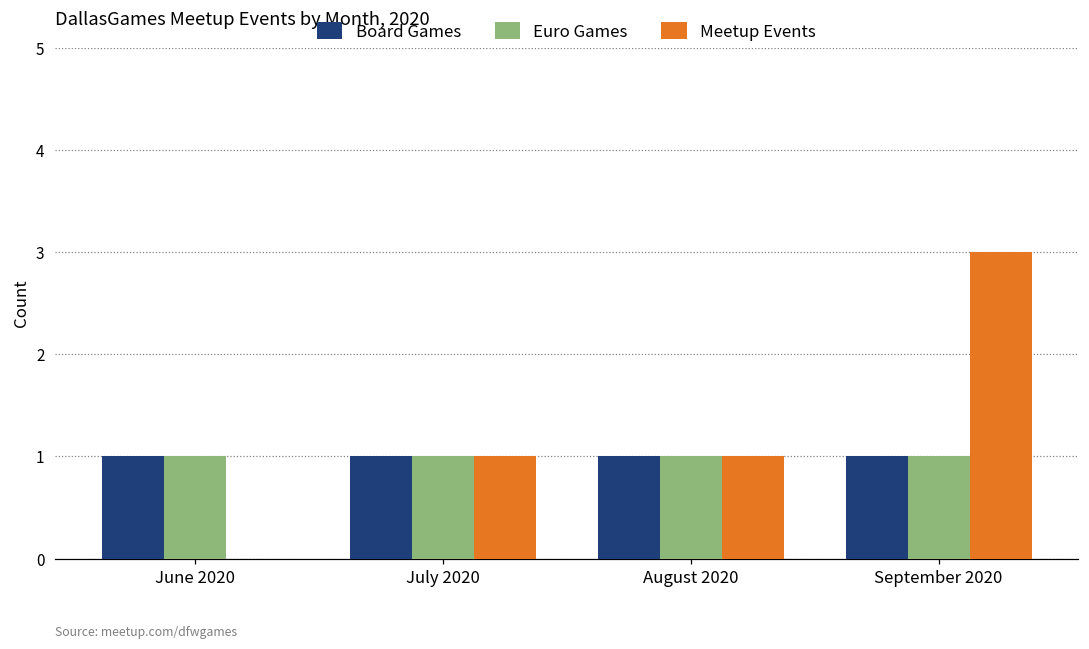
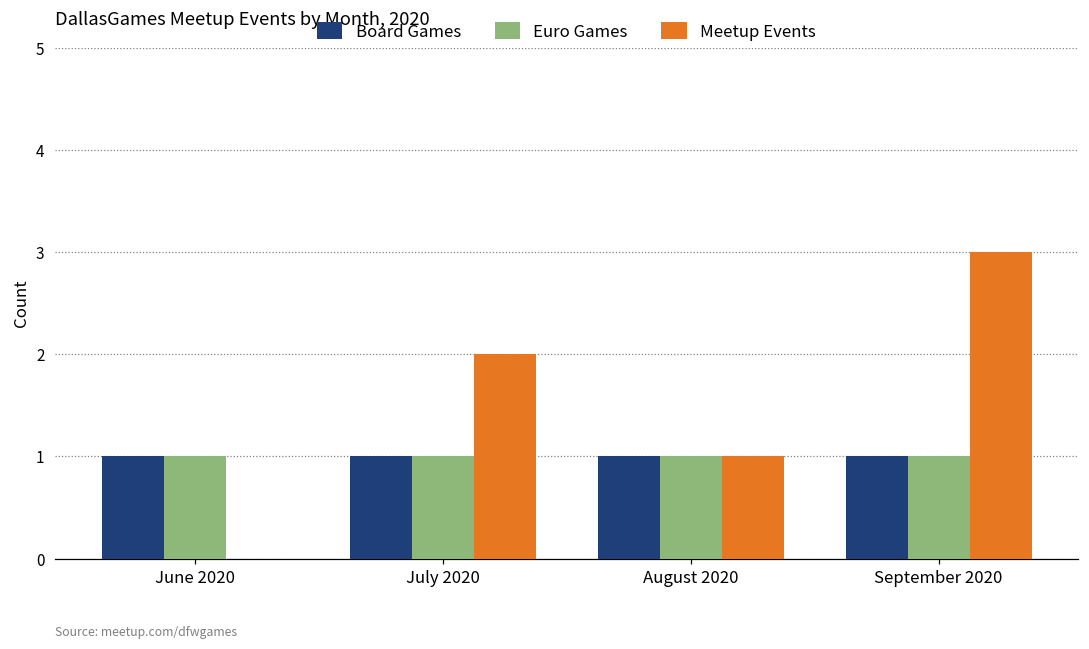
  {
    "Board Games": {
      "June 2020": 1,
      "July 2020": 1,
      "August 2020": 1,
      "September 2020": 1
    },
    "Euro Games": {
      "June 2020": 1,
      "July 2020": 1,
      "August 2020": 1,
      "September 2020": 1
    },
    "Meetup Events": {
      "June 2020": 0,
-     "July 2020": 1,
+     "July 2020": 2,
      "August 2020": 1,
      "September 2020": 3
    }
  }
